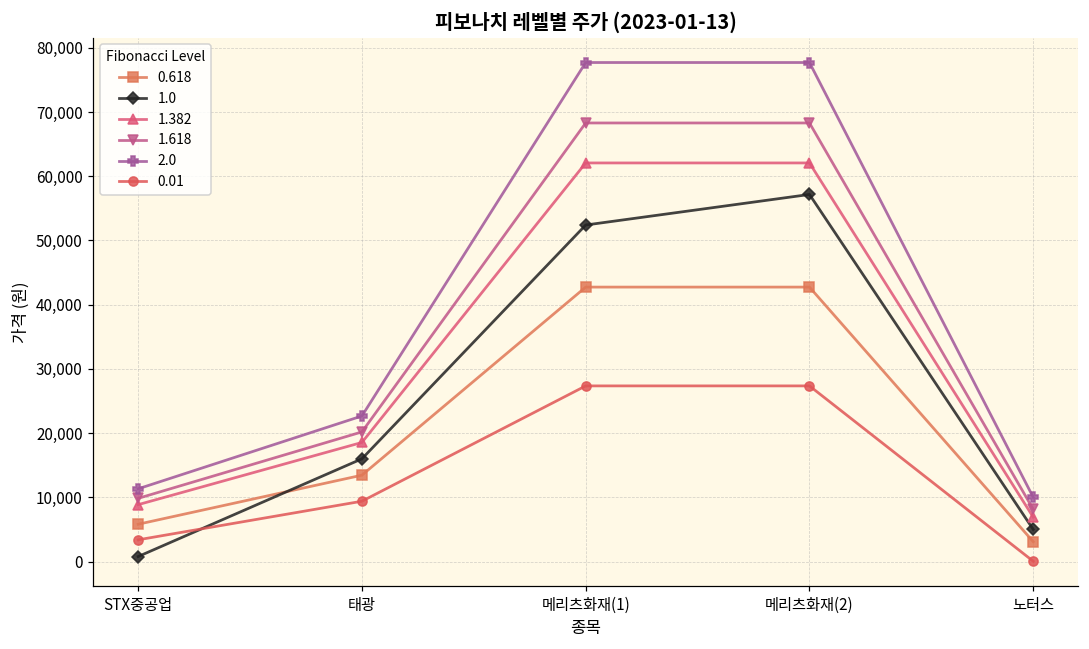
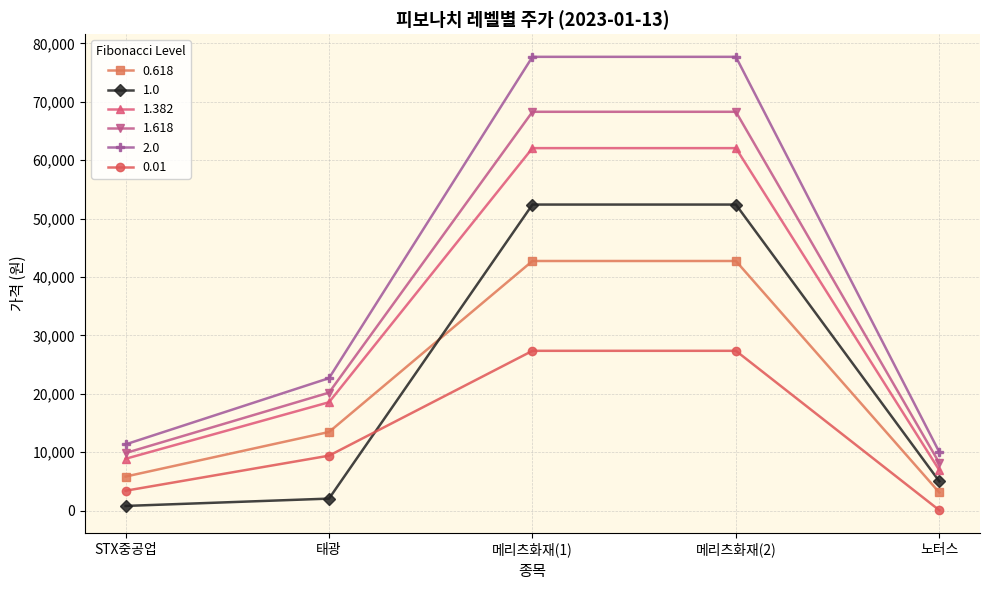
  {
    "1.0": {
      "STX중공업": "1,000",
-     "태광": "16,000",
+     "태광": "2,000",
      "메리츠화재(1)": "52,000",
-     "메리츠화재(2)": "57,000",
+     "메리츠화재(2)": "52,000",
      "노터스": "5,000"
    }
  }
